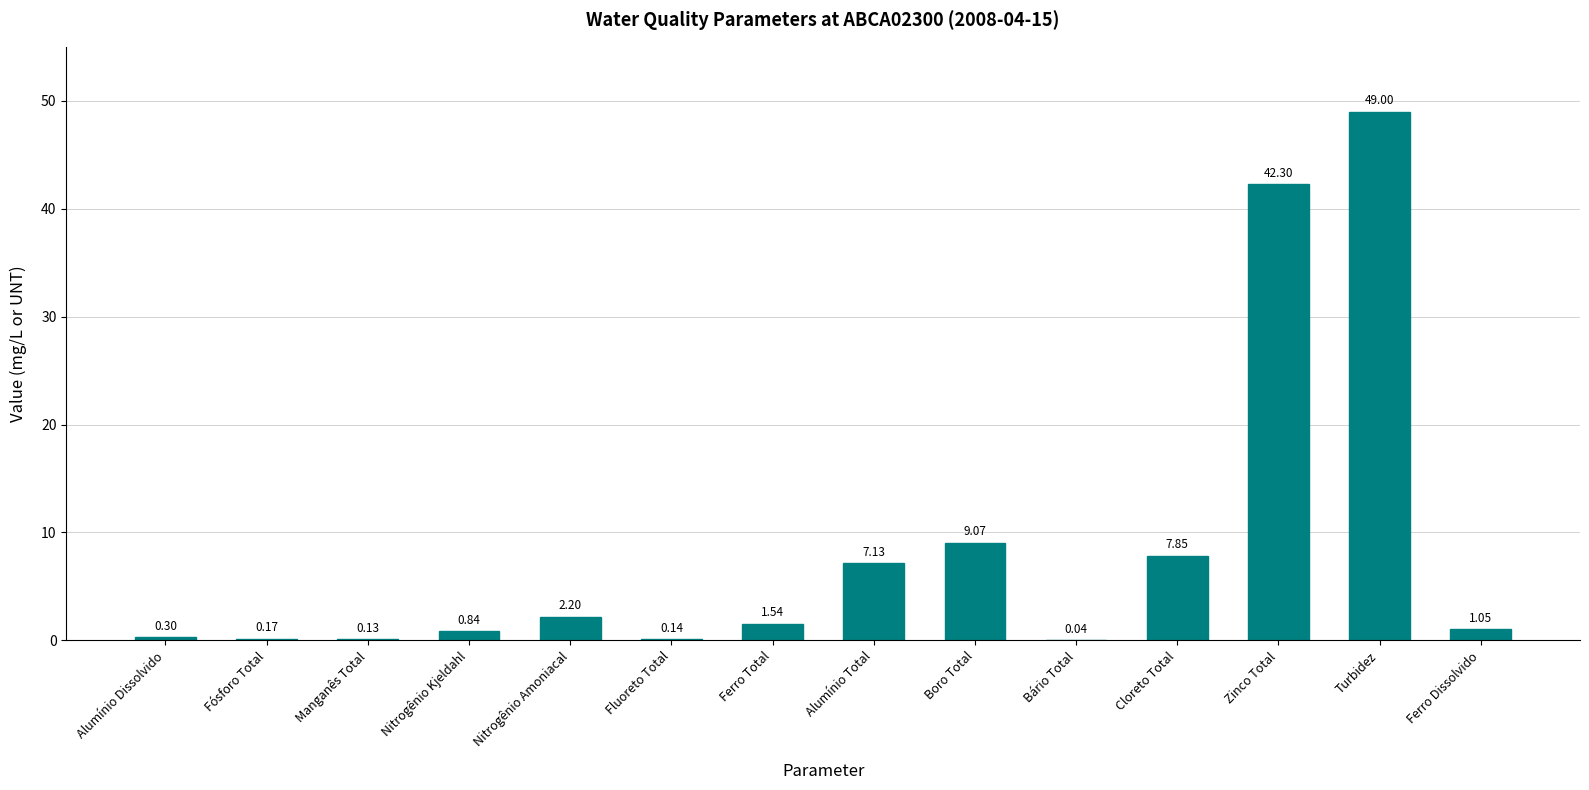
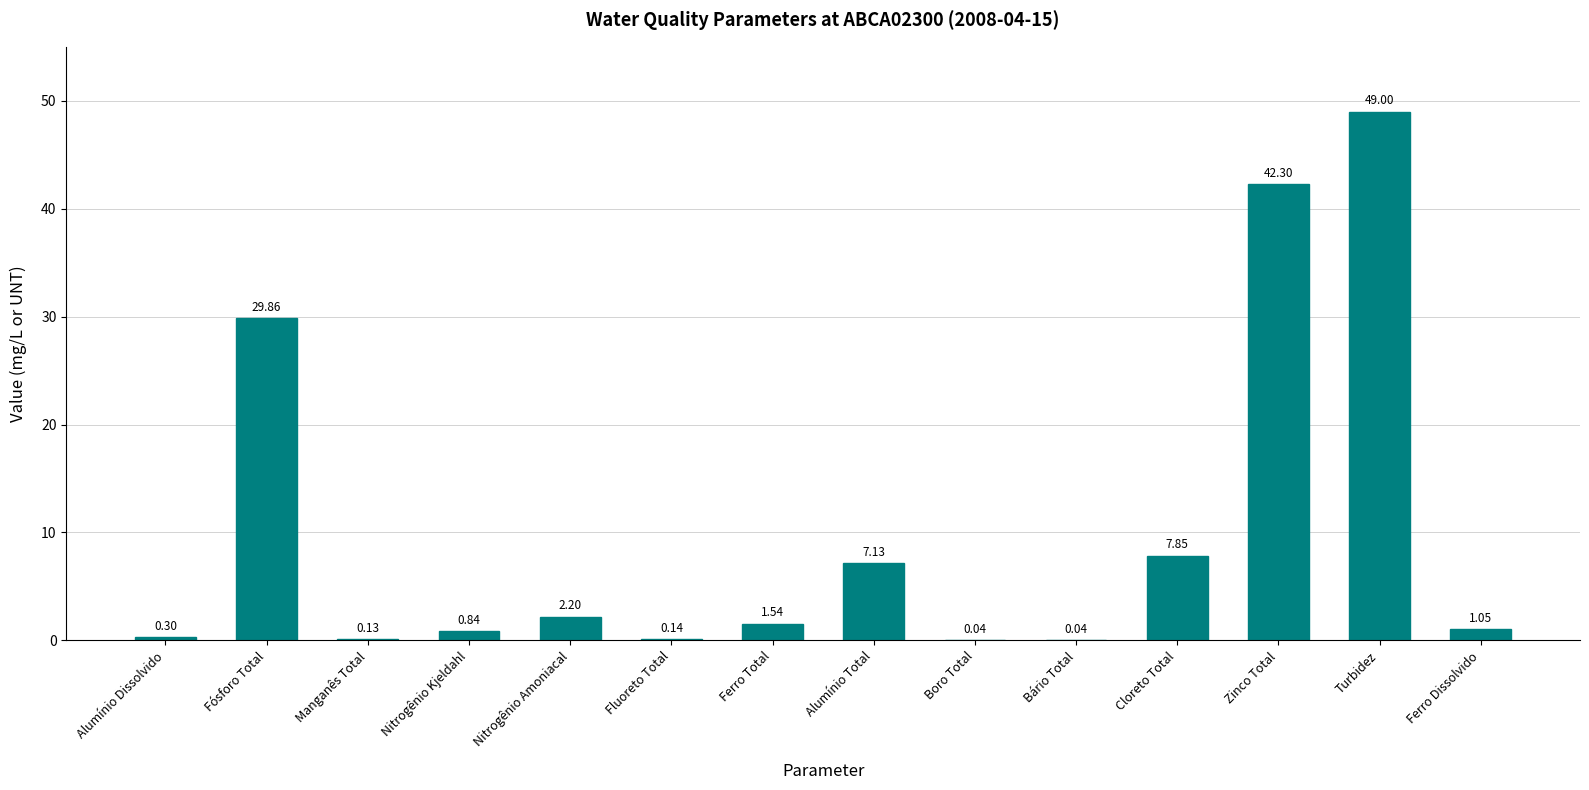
  {
    "Alumínio Dissolvido": 0.30,
-   "Fósforo Total": 0.17,
+   "Fósforo Total": 29.86,
    "Manganês Total": 0.13,
    "Nitrogênio Kjeldahl": 0.84,
    "Nitrogênio Amoniacal": 2.20,
    "Fluoreto Total": 0.14,
    "Ferro Total": 1.54,
    "Alumínio Total": 7.13,
-   "Boro Total": 9.07,
+   "Boro Total": 0.04,
    "Bário Total": 0.04,
    "Cloreto Total": 7.85,
    "Zinco Total": 42.30,
    "Turbidez": 49.00,
    "Ferro Dissolvido": 1.05
  }
